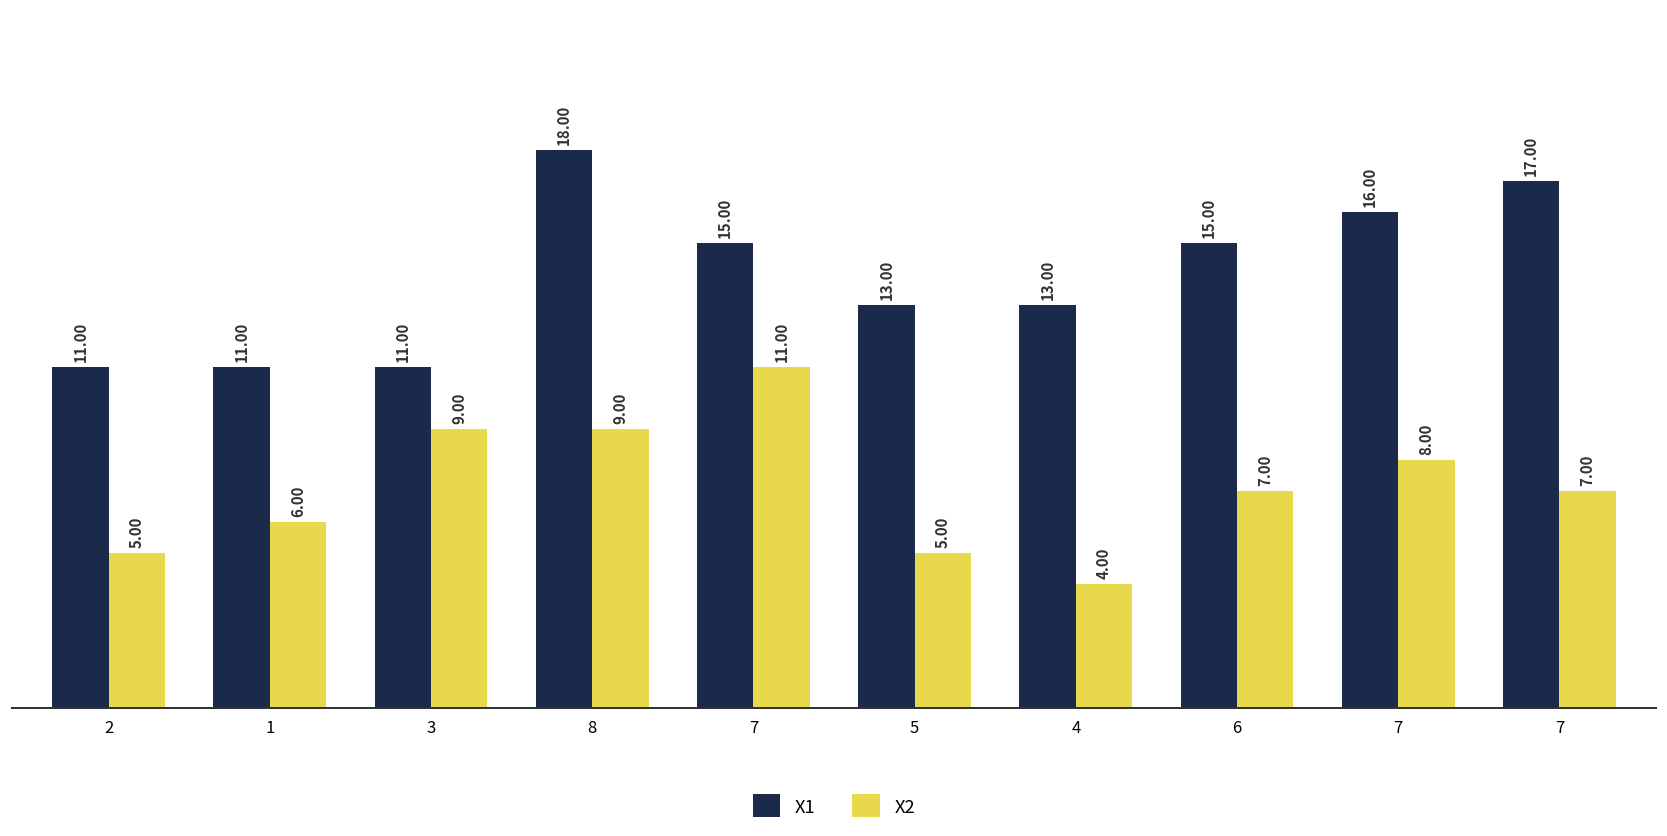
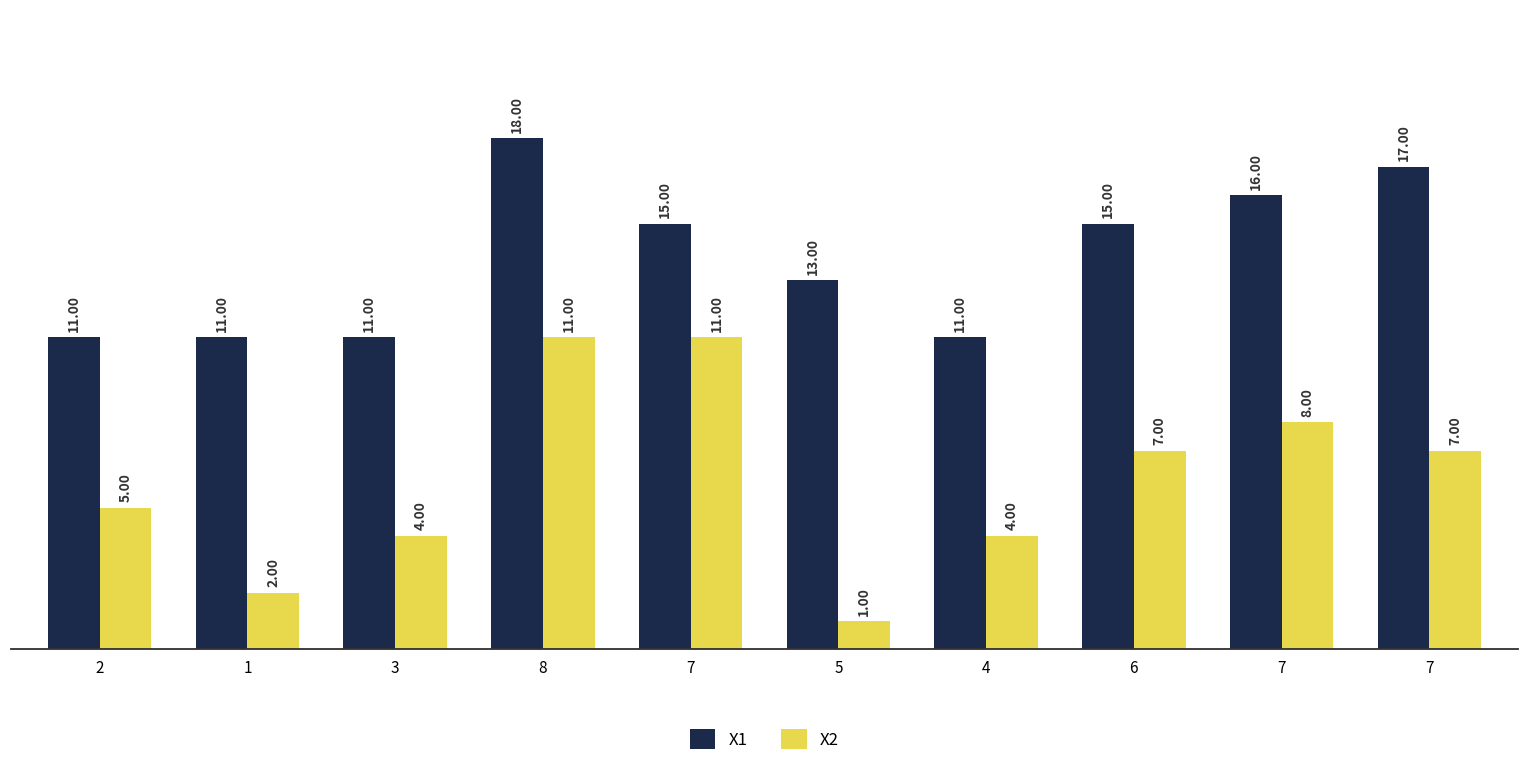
  {
    "X1": {
      "2": 11.00,
      "1": 11.00,
      "3": 11.00,
      "8": 18.00,
      "5": 13.00,
-     "4": 13.00,
+     "4": 11.00,
      "6": 15.00
    },
    "X2": {
      "2": 5.00,
-     "1": 6.00,
-     "3": 9.00,
-     "8": 9.00,
-     "5": 5.00,
+     "1": 2.00,
+     "3": 4.00,
+     "8": 11.00,
+     "5": 1.00,
      "4": 4.00,
      "6": 7.00
    }
  }
